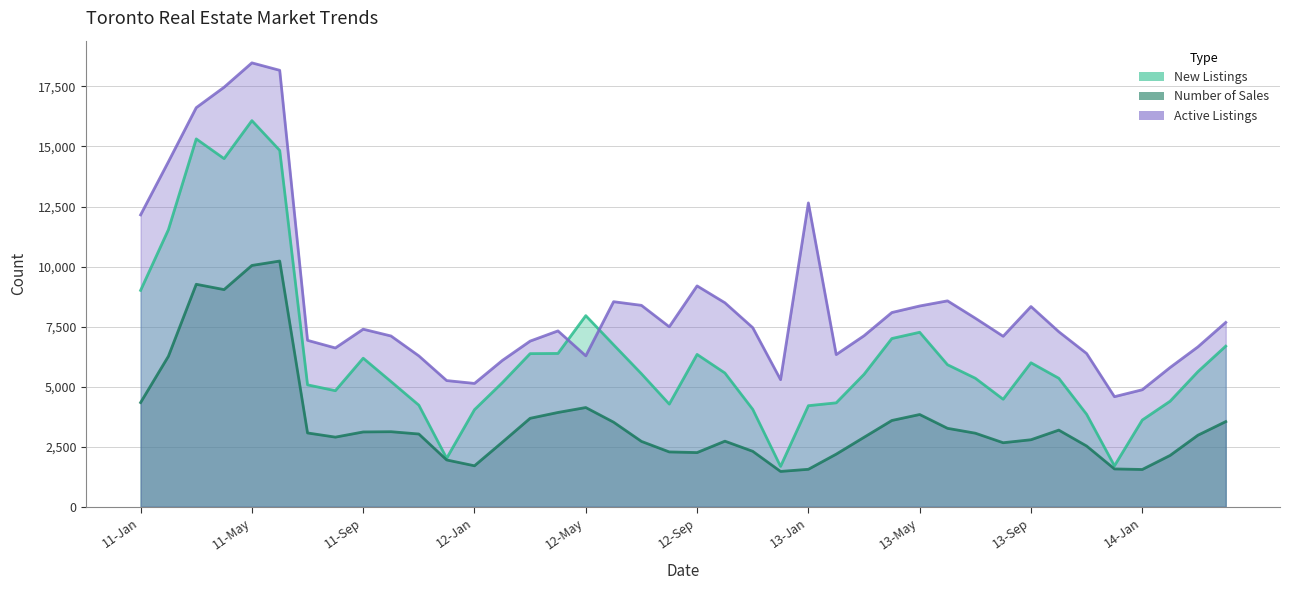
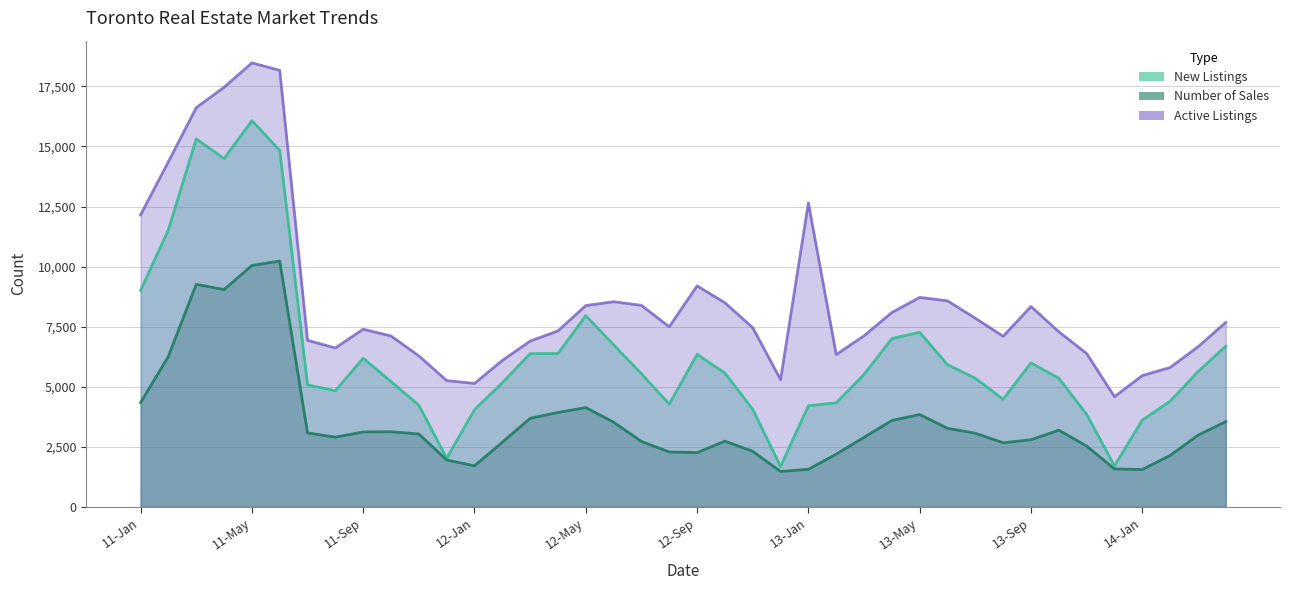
  {
    "Active Listings": {
      "11-Jan": "12,200",
      "11-May": "18,500",
      "11-Sep": "7,400",
      "12-Jan": "5,100",
-     "12-May": "6,300",
+     "12-May": "8,400",
      "12-Sep": "9,200",
      "13-Jan": "12,700",
-     "13-May": "8,400",
+     "13-May": "8,700",
      "13-Sep": "8,300",
-     "14-Jan": "4,900"
+     "14-Jan": "5,500"
    }
  }
